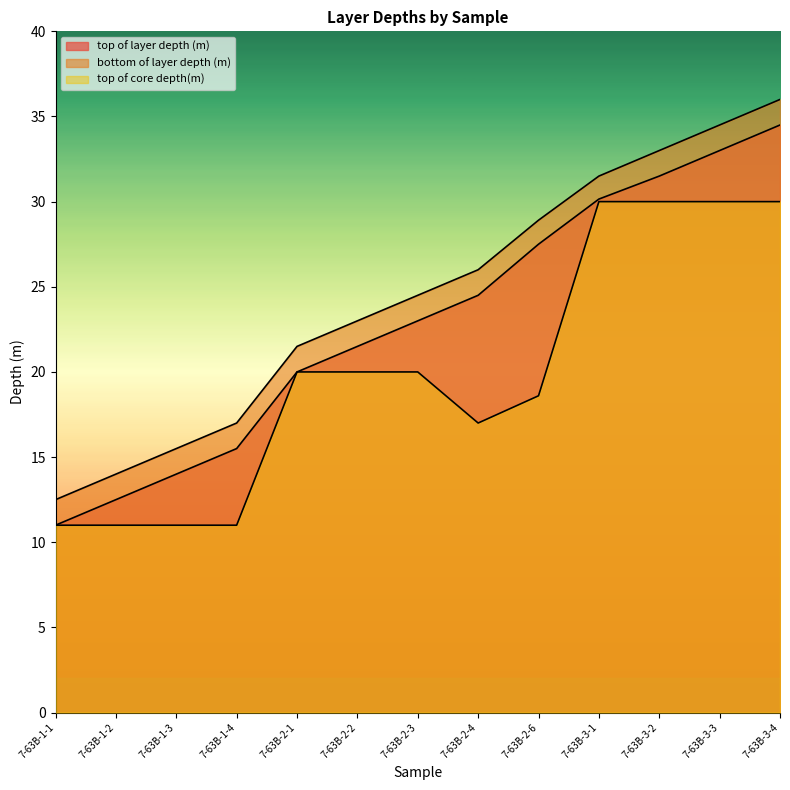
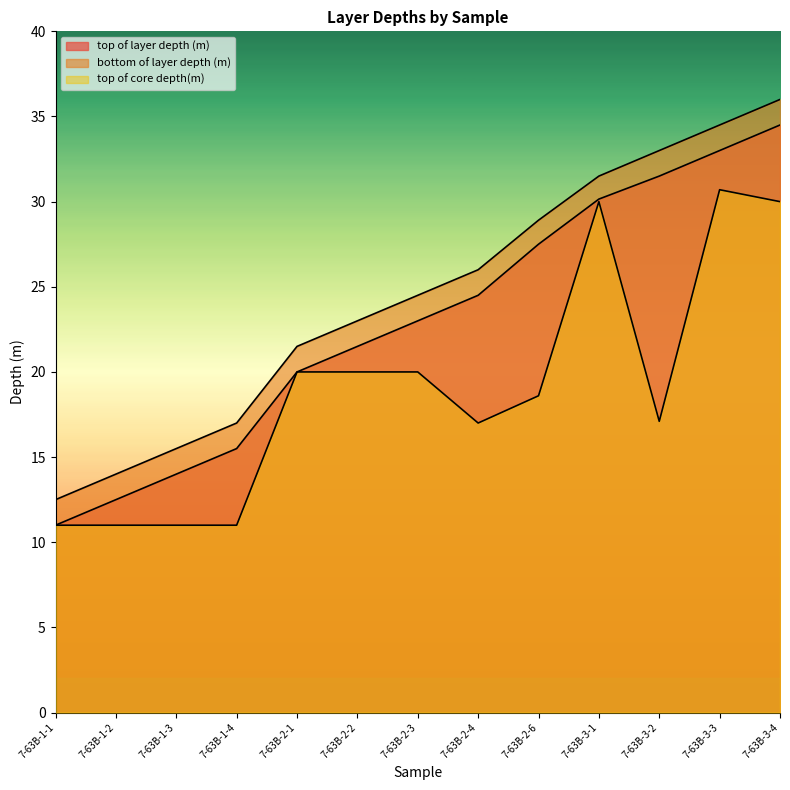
  {
    "top of core depth(m)": {
      "7-63B-1-2": 11.0,
      "7-63B-1-3": 11.0,
      "7-63B-1-4": 11.0,
      "7-63B-2-2": 20.0,
      "7-63B-2-3": 20.0,
      "7-63B-2-4": 17.0,
      "7-63B-2-6": 18.6,
-     "7-63B-3-2": 30.0,
-     "7-63B-3-3": 30.0,
+     "7-63B-3-2": 17.1,
+     "7-63B-3-3": 30.7,
      "7-63B-3-4": 30.0
    }
  }
